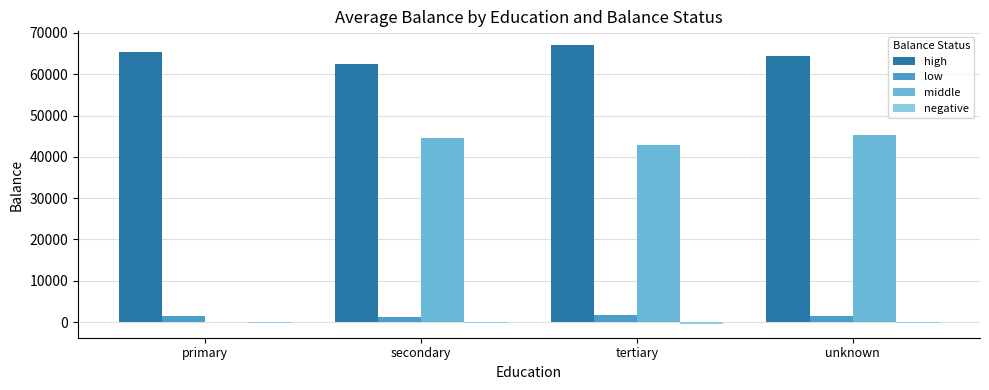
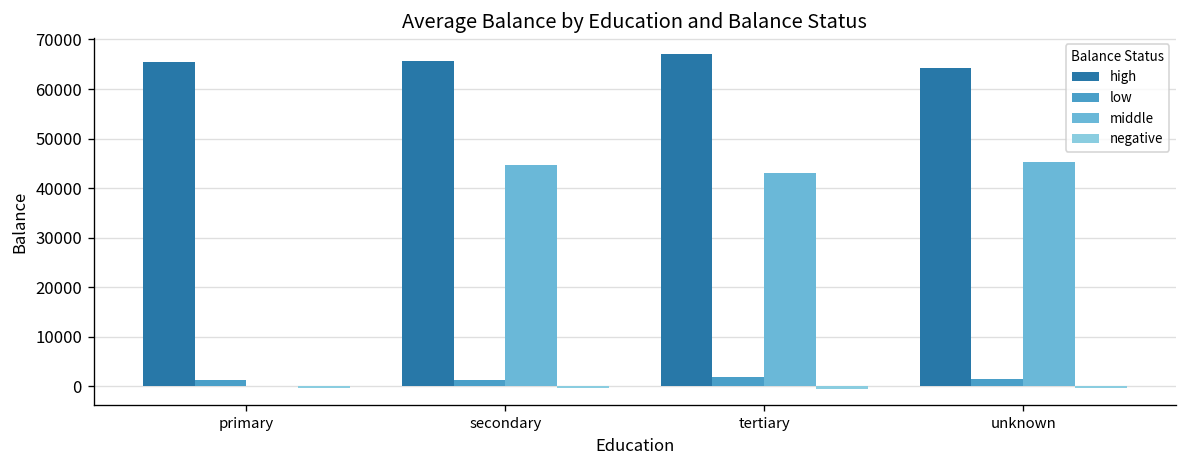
  {
    "high": {
      "primary": 65000,
-     "secondary": 63000,
+     "secondary": 66000,
      "tertiary": 67000,
      "unknown": 64000
    }
  }
